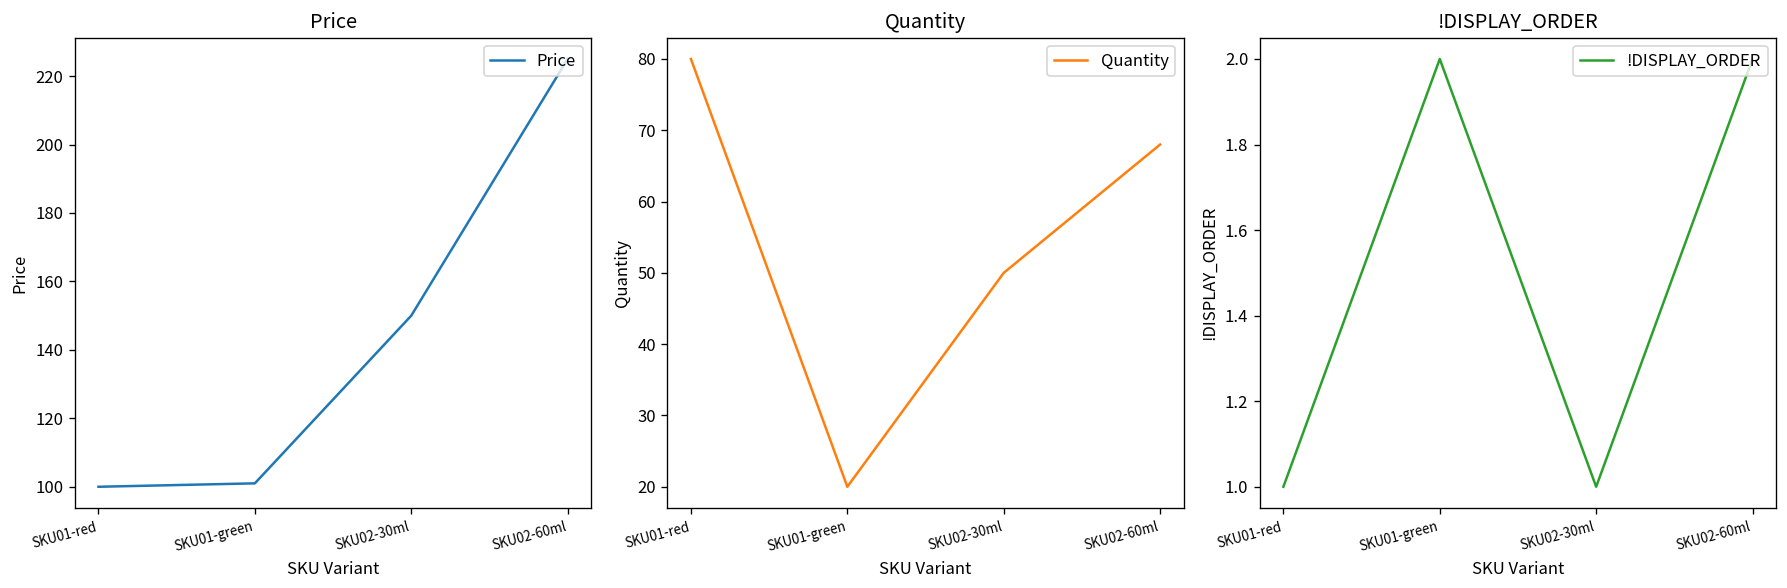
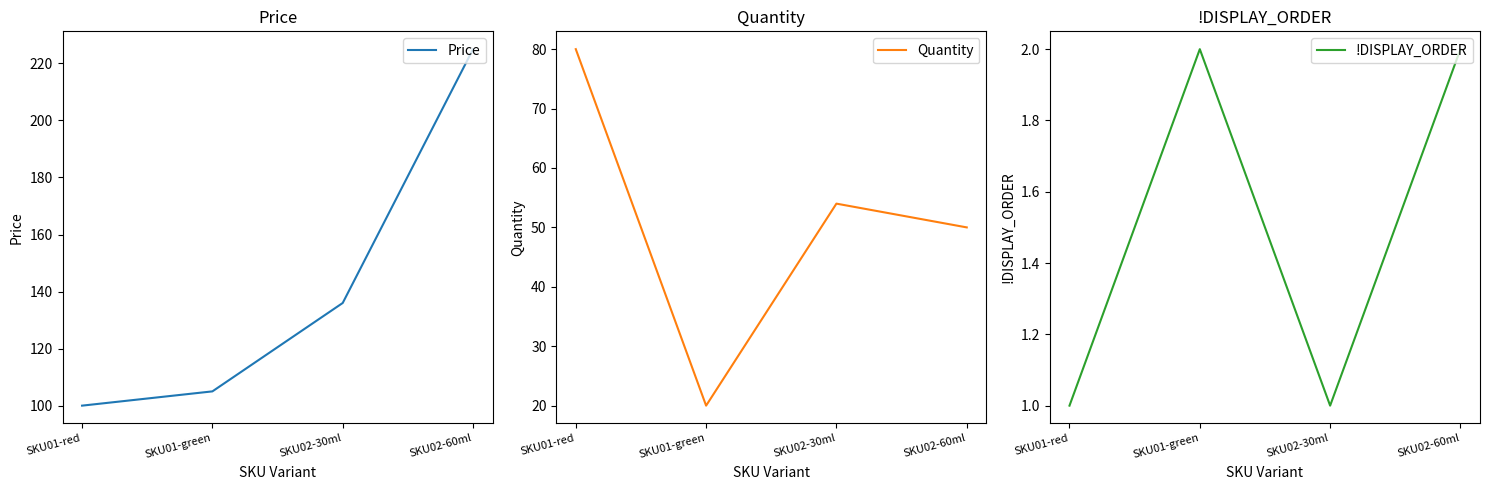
  {
    "Price": {
      "SKU01-red": 100,
-     "SKU01-green": 101,
-     "SKU02-30ml": 150
+     "SKU01-green": 105,
+     "SKU02-30ml": 136
    },
    "Quantity": {
      "SKU01-red": 80,
      "SKU01-green": 20,
-     "SKU02-30ml": 50,
-     "SKU02-60ml": 68
+     "SKU02-30ml": 54,
+     "SKU02-60ml": 50
    },
    "!DISPLAY_ORDER": {
      "SKU01-red": 1.00,
      "SKU01-green": 2.00,
      "SKU02-30ml": 1.00
    }
  }
